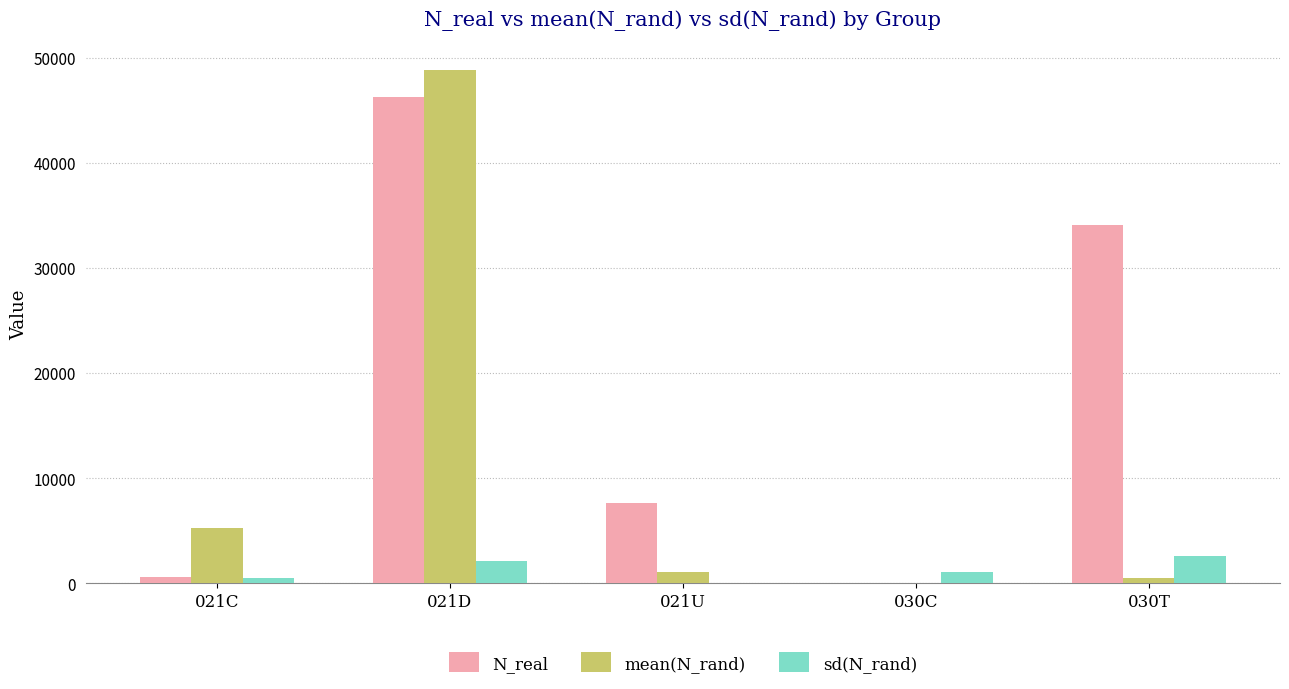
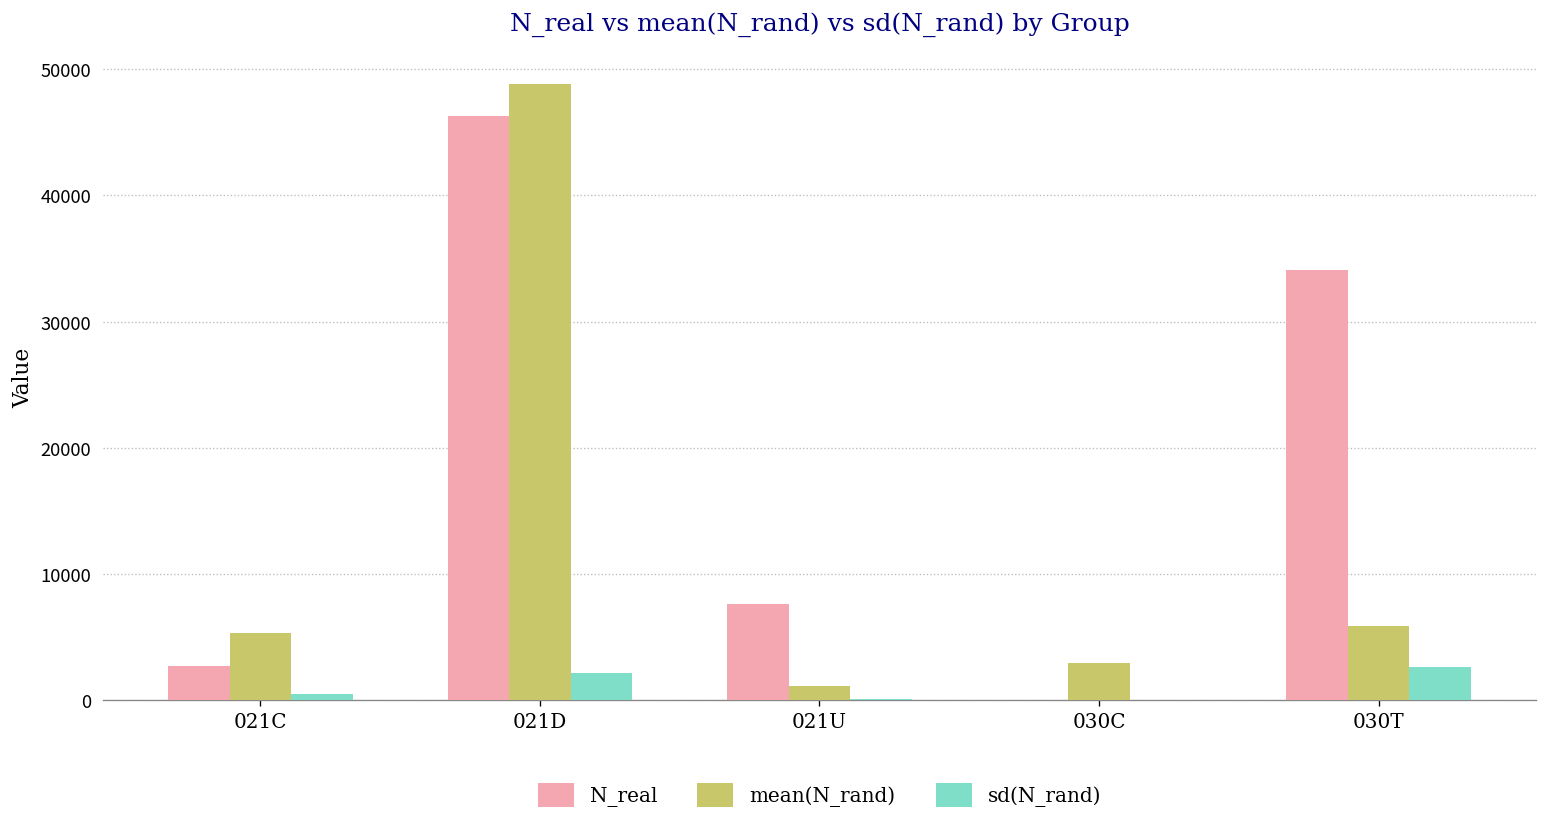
  {
    "N_real": {
-     "021C": 500,
+     "021C": 2700,
      "021D": 46300,
      "021U": 7600,
      "030T": 34100
    },
    "mean(N_rand)": {
      "021C": 5300,
      "021D": 48800,
      "021U": 1100,
-     "030C": 0,
-     "030T": 400
+     "030C": 2900,
+     "030T": 5800
    },
    "sd(N_rand)": {
      "021C": 500,
      "021D": 2100,
-     "030C": 1100,
+     "030C": 0,
      "030T": 2600
    }
  }
